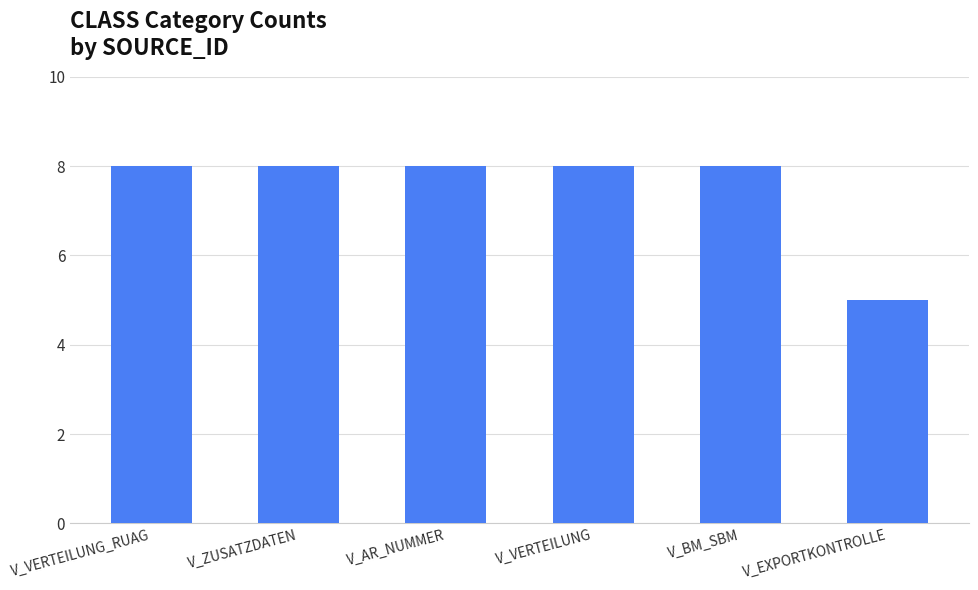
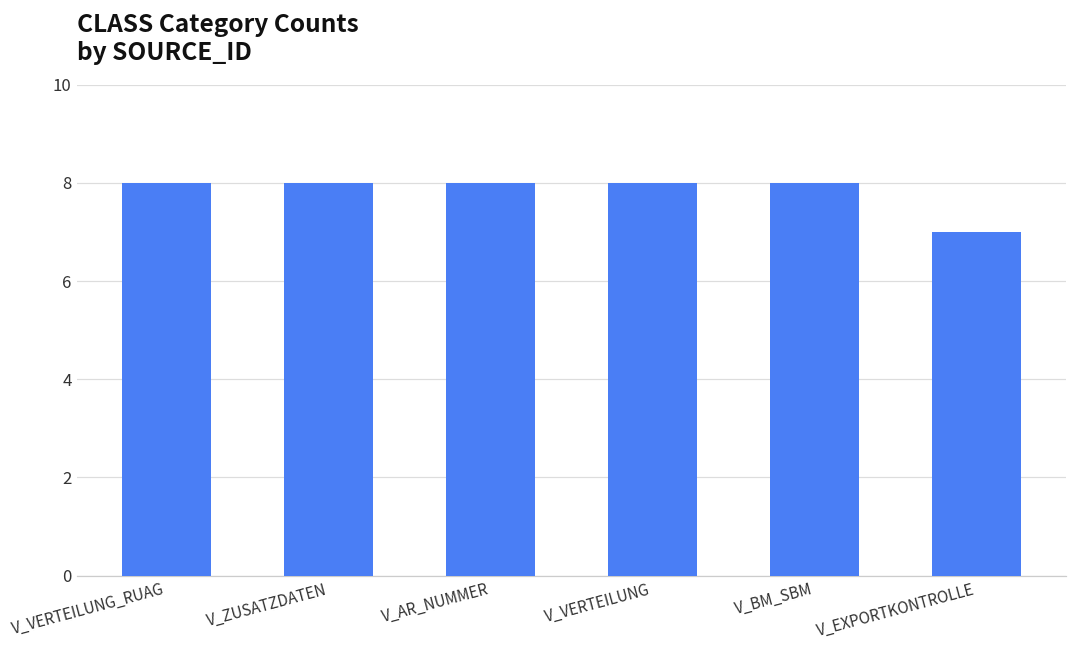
  {
    "V_VERTEILUNG_RUAG": 8,
    "V_ZUSATZDATEN": 8,
    "V_AR_NUMMER": 8,
    "V_VERTEILUNG": 8,
    "V_BM_SBM": 8,
-   "V_EXPORTKONTROLLE": 5
+   "V_EXPORTKONTROLLE": 7
  }
